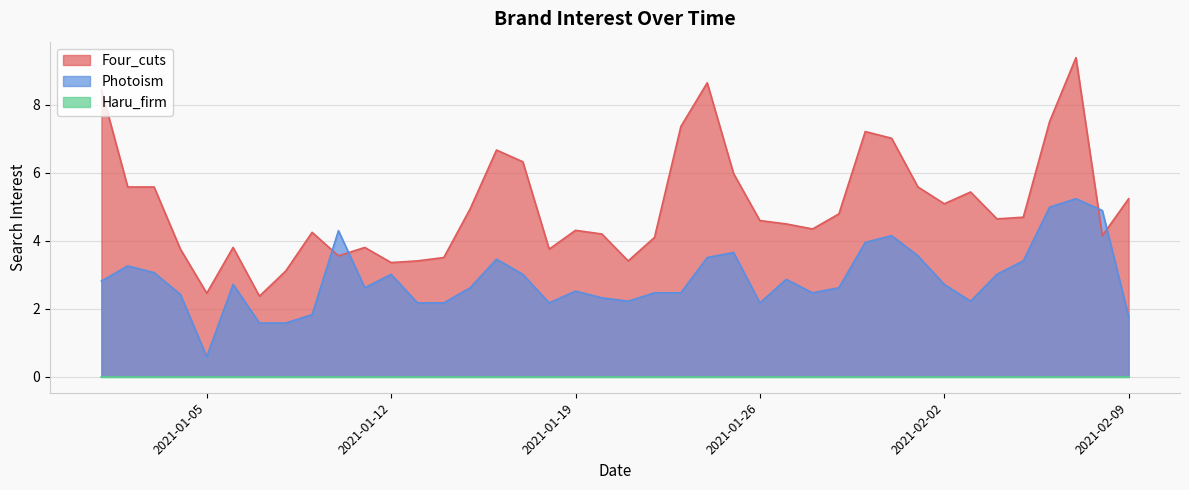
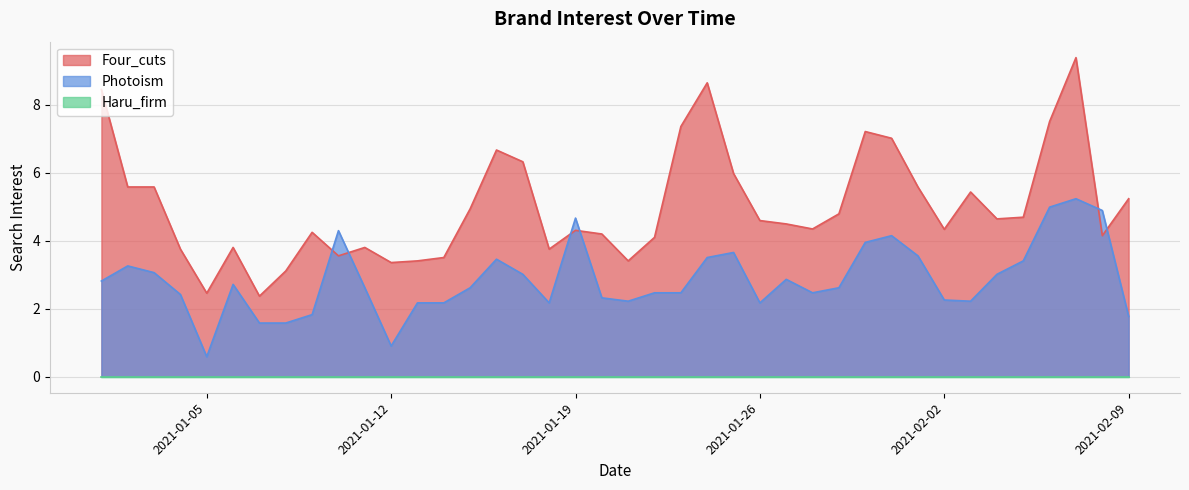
  {
    "Four_cuts": {
      "2021-01-05": 2.5,
      "2021-01-12": 3.4,
      "2021-01-19": 4.3,
      "2021-01-26": 4.6,
-     "2021-02-02": 5.1,
+     "2021-02-02": 4.3,
      "2021-02-09": 5.2
    },
    "Photoism": {
      "2021-01-05": 0.6,
-     "2021-01-12": 3.0,
-     "2021-01-19": 2.5,
+     "2021-01-12": 0.9,
+     "2021-01-19": 4.7,
      "2021-01-26": 2.2,
-     "2021-02-02": 2.7,
+     "2021-02-02": 2.3,
      "2021-02-09": 1.8
    },
    "Haru_firm": {
      "2021-01-05": 0.0,
      "2021-01-12": 0.0,
      "2021-01-19": 0.0,
      "2021-01-26": 0.0,
      "2021-02-02": 0.0,
      "2021-02-09": 0.0
    }
  }
